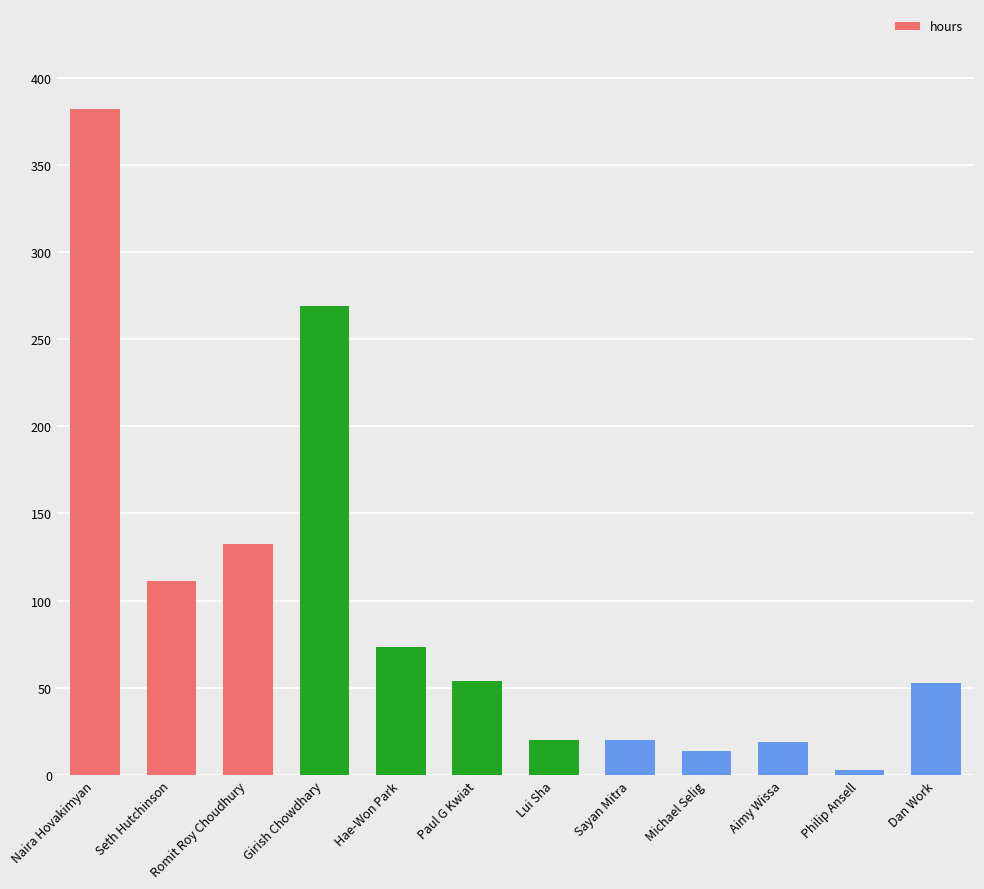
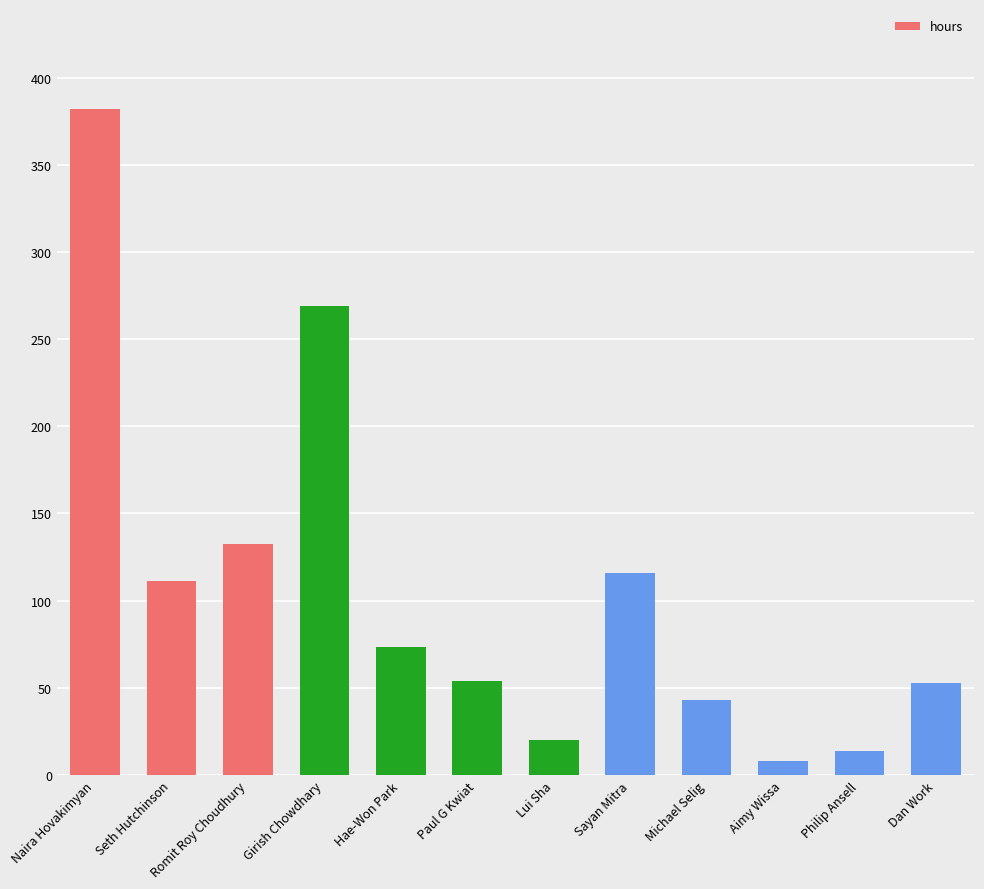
  {
    "Naira Hovakimyan": 382,
    "Seth Hutchinson": 111,
    "Romit Roy Choudhury": 133,
    "Girish Chowdhary": 269,
    "Hae-Won Park": 74,
    "Paul G Kwiat": 54,
    "Lui Sha": 20,
-   "Sayan Mitra": 20,
-   "Michael Selig": 14,
-   "Aimy Wissa": 19,
-   "Philip Ansell": 3,
+   "Sayan Mitra": 116,
+   "Michael Selig": 43,
+   "Aimy Wissa": 8,
+   "Philip Ansell": 14,
    "Dan Work": 53
  }
